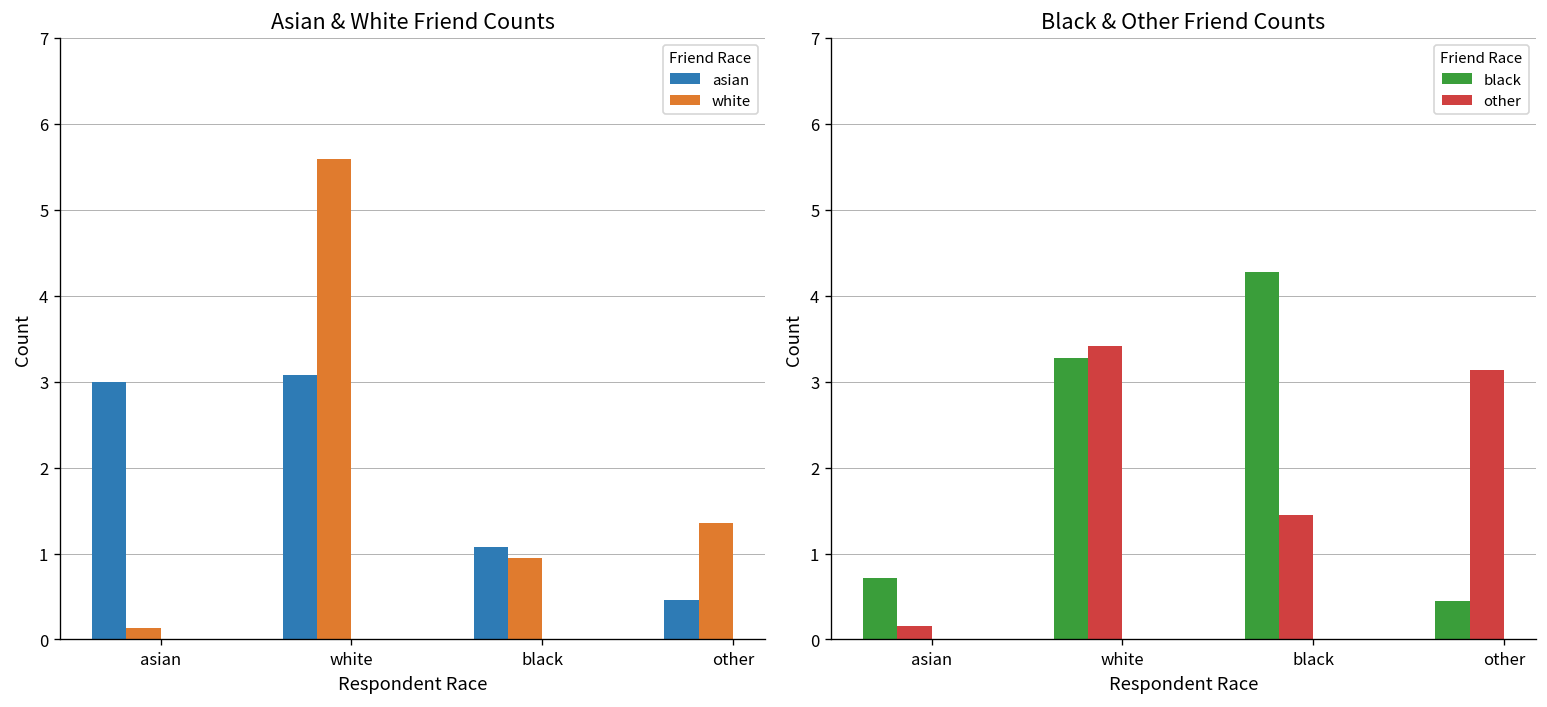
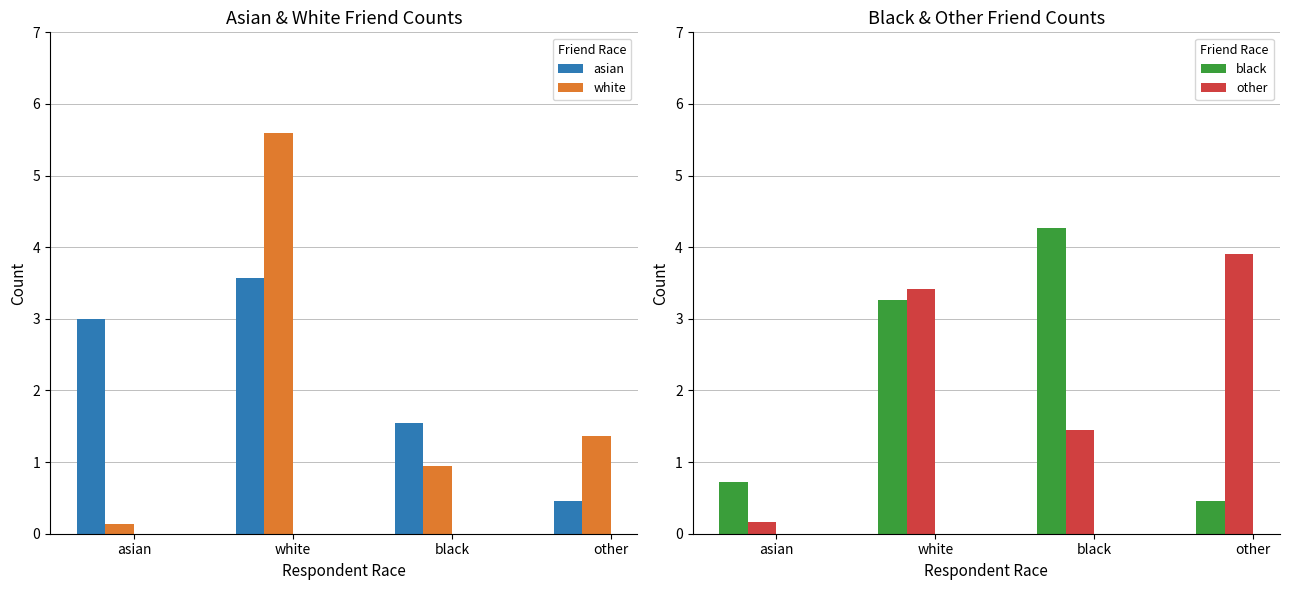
  {
    "Asian & White Friend Counts": {
      "asian": {
        "asian": 3.0,
-       "white": 3.1,
-       "black": 1.1,
+       "white": 3.6,
+       "black": 1.6,
        "other": 0.5
      },
      "white": {
        "asian": 0.1,
        "white": 5.6,
        "black": 1.0,
        "other": 1.4
      }
    },
    "Black & Other Friend Counts": {
      "black": {
        "asian": 0.7,
        "white": 3.3,
        "black": 4.3,
        "other": 0.5
      },
      "other": {
        "asian": 0.2,
        "white": 3.4,
        "black": 1.5,
-       "other": 3.1
+       "other": 3.9
      }
    }
  }
